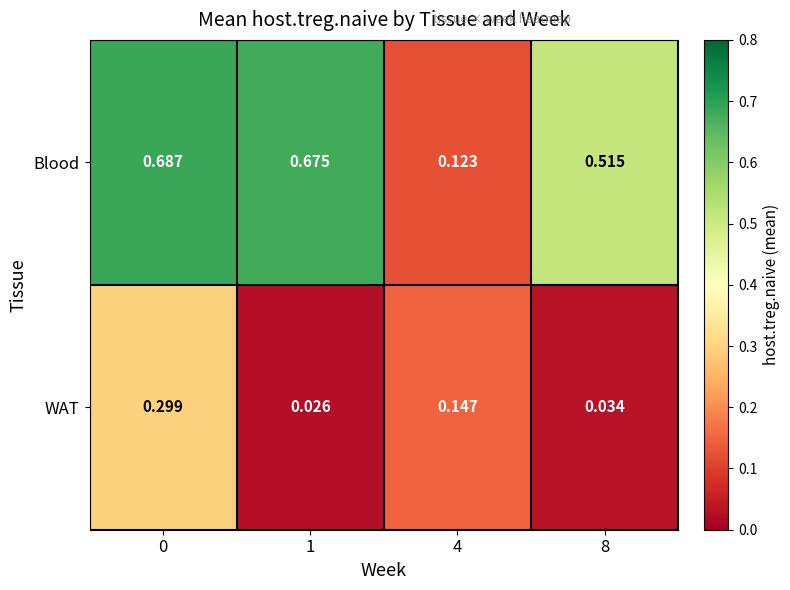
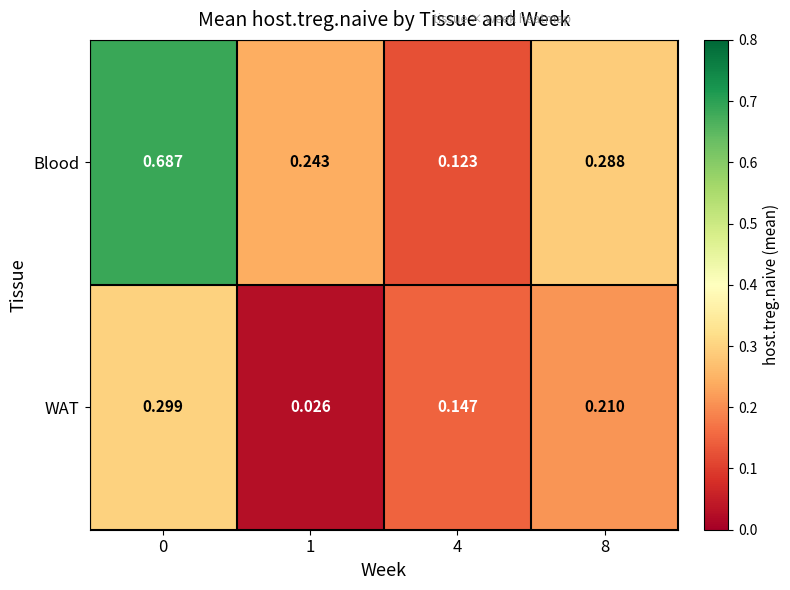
  {
    "Blood": {
      "0": 0.687,
-     "1": 0.675,
+     "1": 0.243,
      "4": 0.123,
-     "8": 0.515
+     "8": 0.288
    },
    "WAT": {
      "0": 0.299,
      "1": 0.026,
      "4": 0.147,
-     "8": 0.034
+     "8": 0.210
    }
  }
